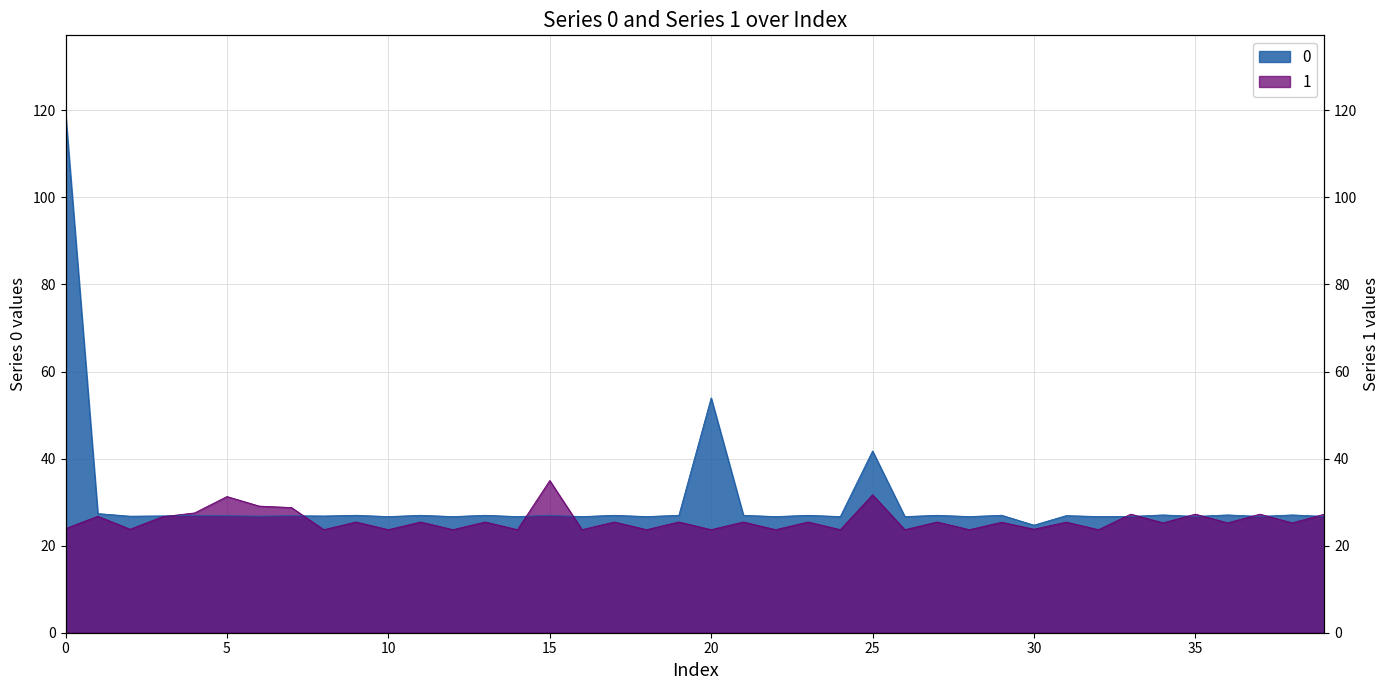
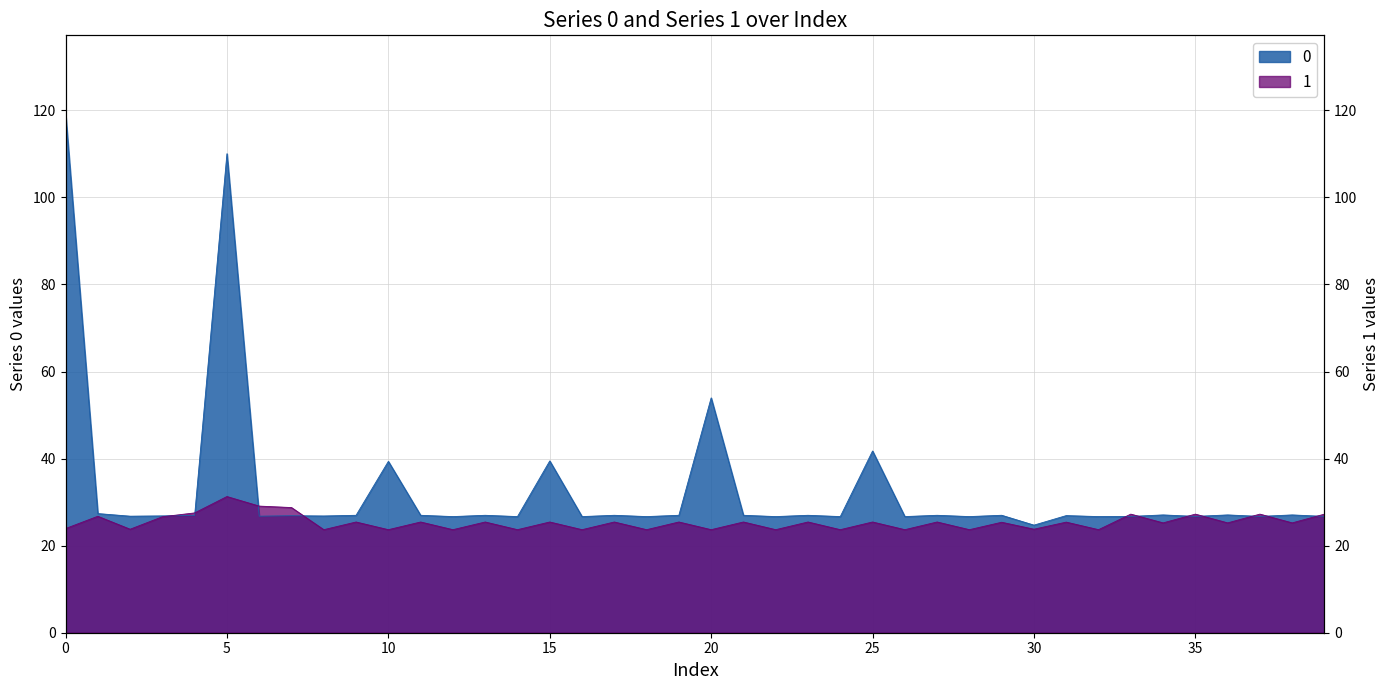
  {
    "0": {
      "0": 119,
-     "5": 27,
-     "10": 27,
-     "15": 27,
+     "5": 110,
+     "10": 39,
+     "15": 39,
      "20": 54,
      "25": 42,
      "30": 25
    },
    "1": {
      "0": 24,
      "5": 31,
      "10": 24,
-     "15": 35,
+     "15": 25,
      "20": 24,
-     "25": 32,
+     "25": 25,
      "30": 24
    }
  }
